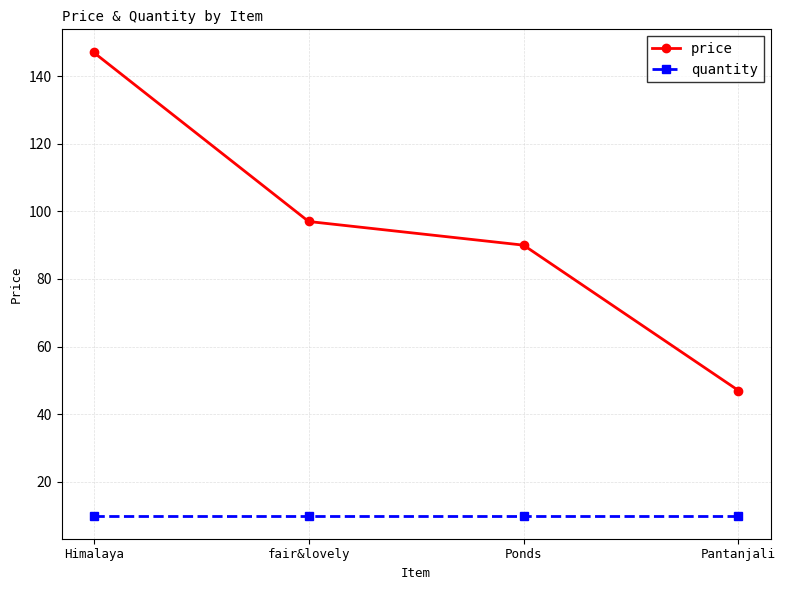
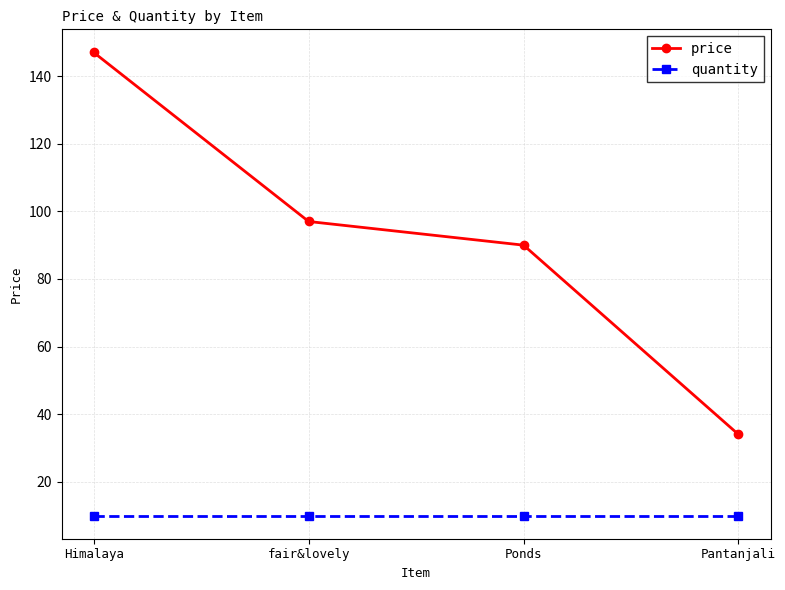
  {
    "price": {
      "Himalaya": 147,
      "fair&lovely": 97,
      "Ponds": 90,
-     "Pantanjali": 47
+     "Pantanjali": 34
    },
    "quantity": {
      "Himalaya": 10,
      "fair&lovely": 10,
      "Ponds": 10,
      "Pantanjali": 10
    }
  }
